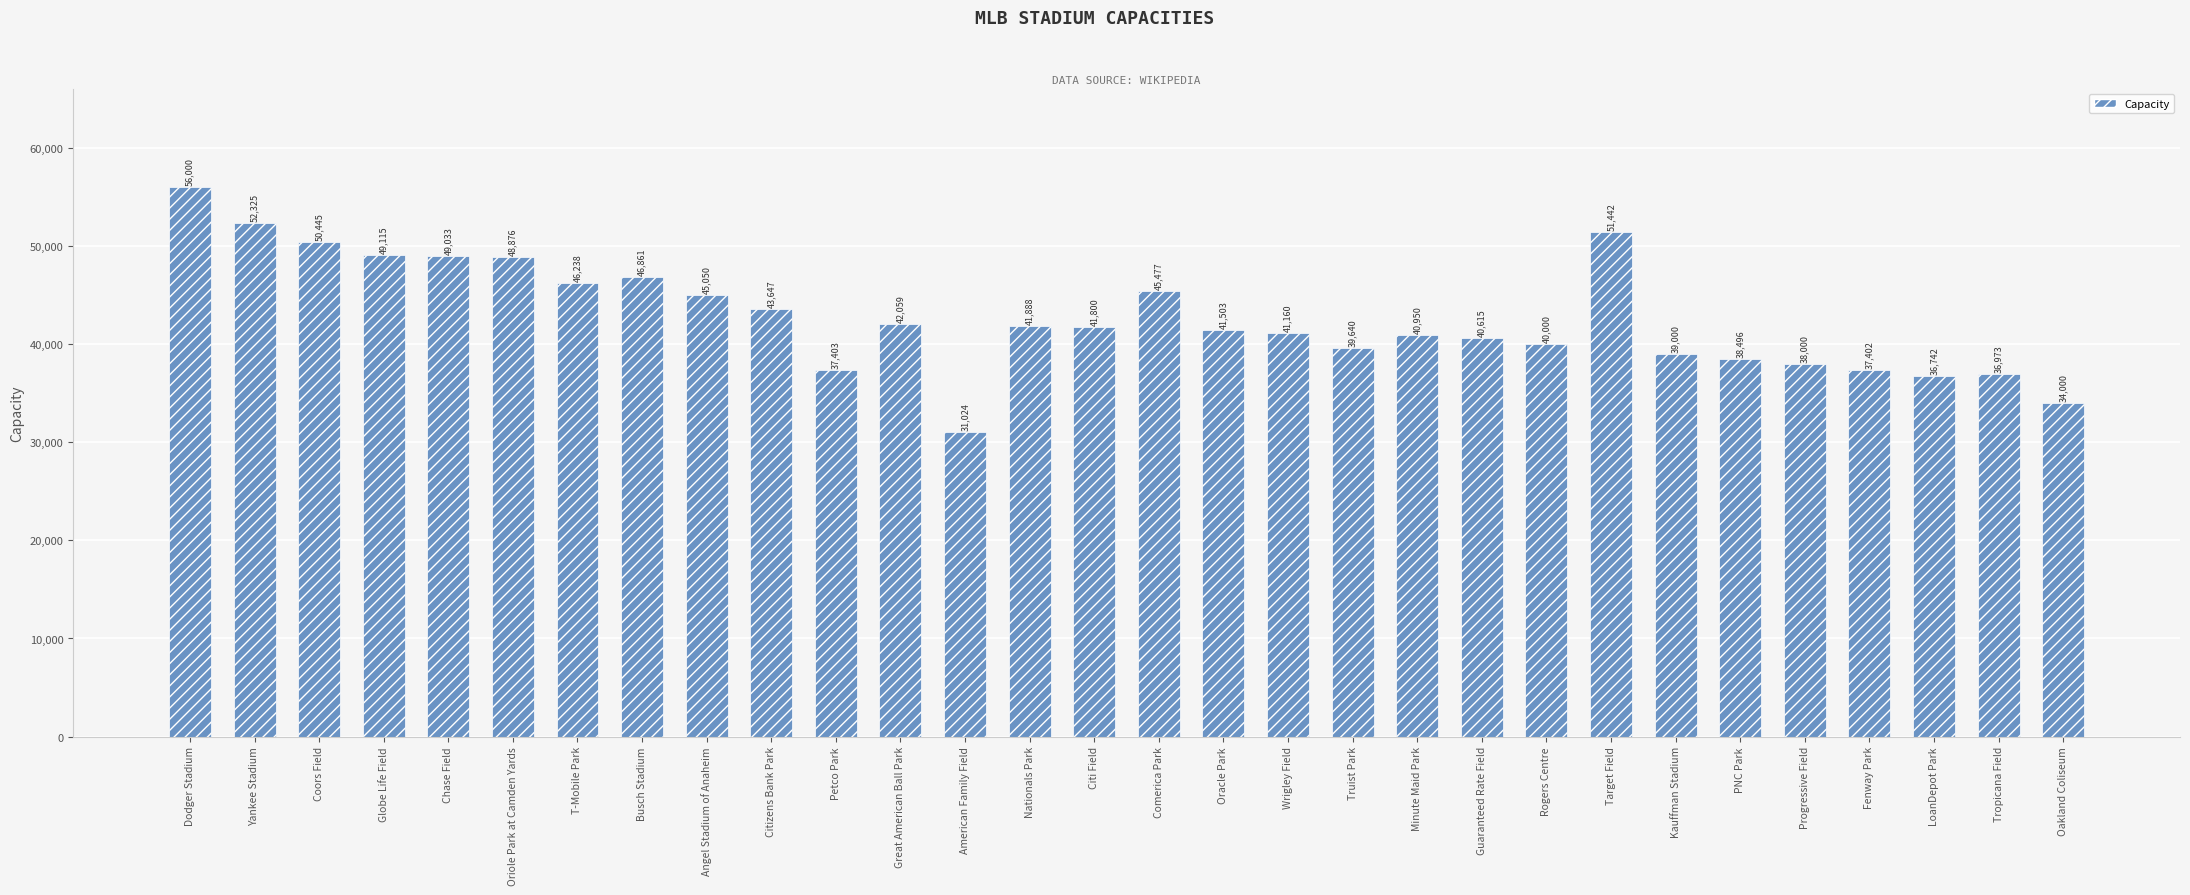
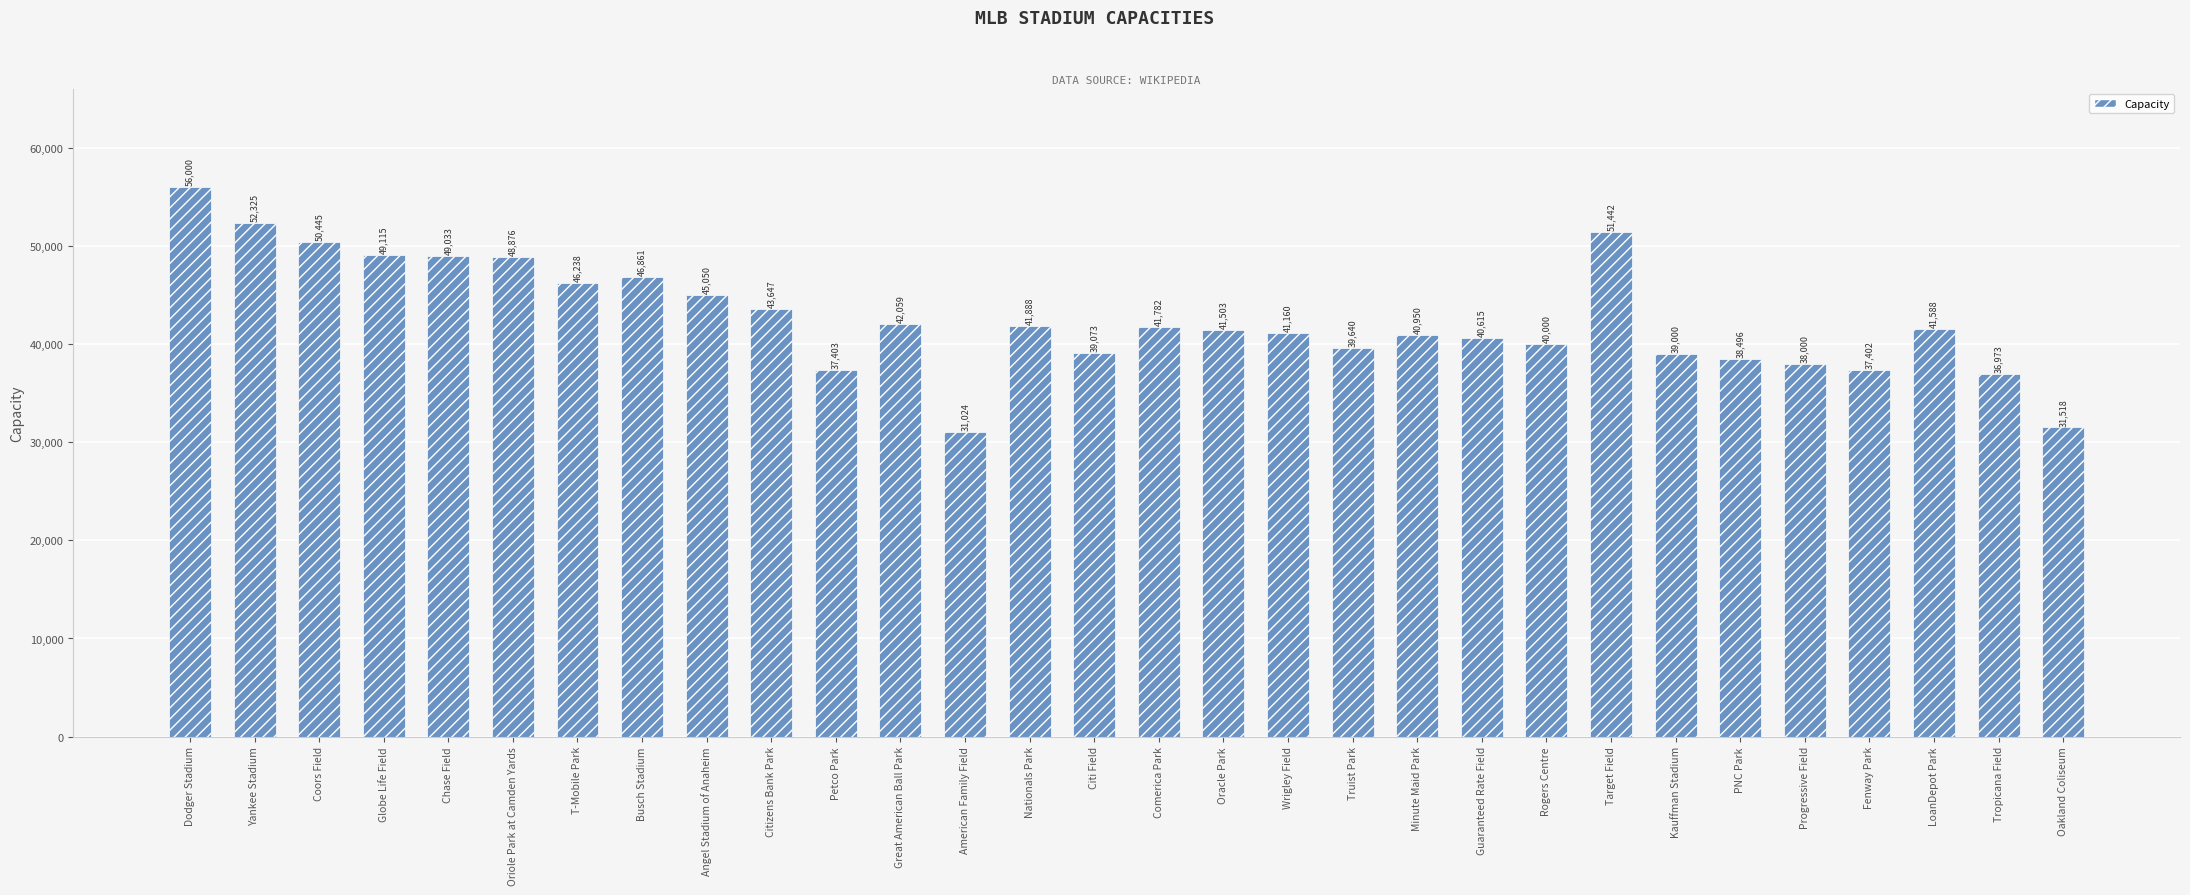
  {
    "Dodger Stadium": "56,000",
    "Yankee Stadium": "52,325",
    "Coors Field": "50,445",
    "Globe Life Field": "49,115",
    "Chase Field": "49,033",
    "Oriole Park at Camden Yards": "48,876",
    "T-Mobile Park": "46,238",
    "Busch Stadium": "46,861",
    "Angel Stadium of Anaheim": "45,050",
    "Citizens Bank Park": "43,647",
    "Petco Park": "37,403",
    "Great American Ball Park": "42,059",
    "American Family Field": "31,024",
    "Nationals Park": "41,888",
-   "Citi Field": "41,800",
-   "Comerica Park": "45,477",
+   "Citi Field": "39,073",
+   "Comerica Park": "41,782",
    "Oracle Park": "41,503",
    "Wrigley Field": "41,160",
    "Truist Park": "39,640",
    "Minute Maid Park": "40,950",
    "Guaranteed Rate Field": "40,615",
    "Rogers Centre": "40,000",
    "Target Field": "51,442",
    "Kauffman Stadium": "39,000",
    "PNC Park": "38,496",
    "Progressive Field": "38,000",
    "Fenway Park": "37,402",
-   "LoanDepot Park": "36,742",
+   "LoanDepot Park": "41,588",
    "Tropicana Field": "36,973",
-   "Oakland Coliseum": "34,000"
+   "Oakland Coliseum": "31,518"
  }
